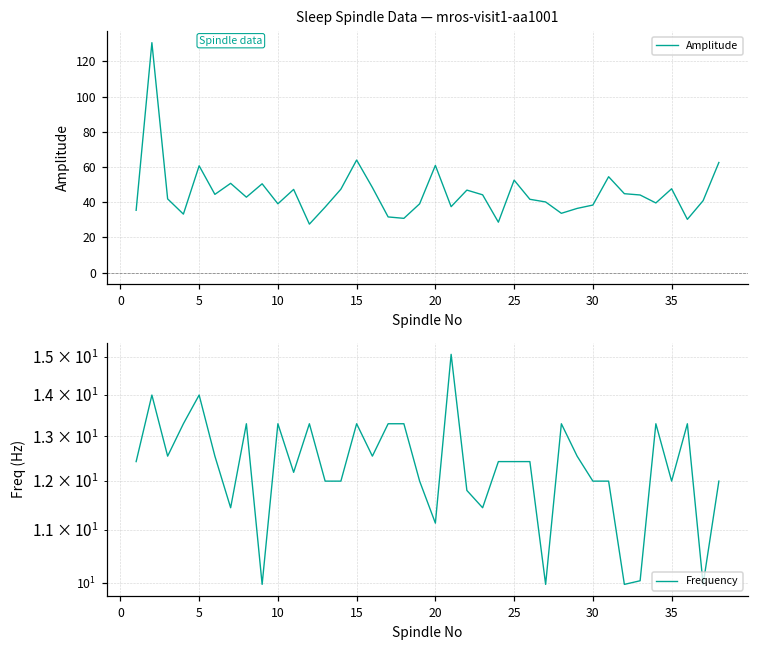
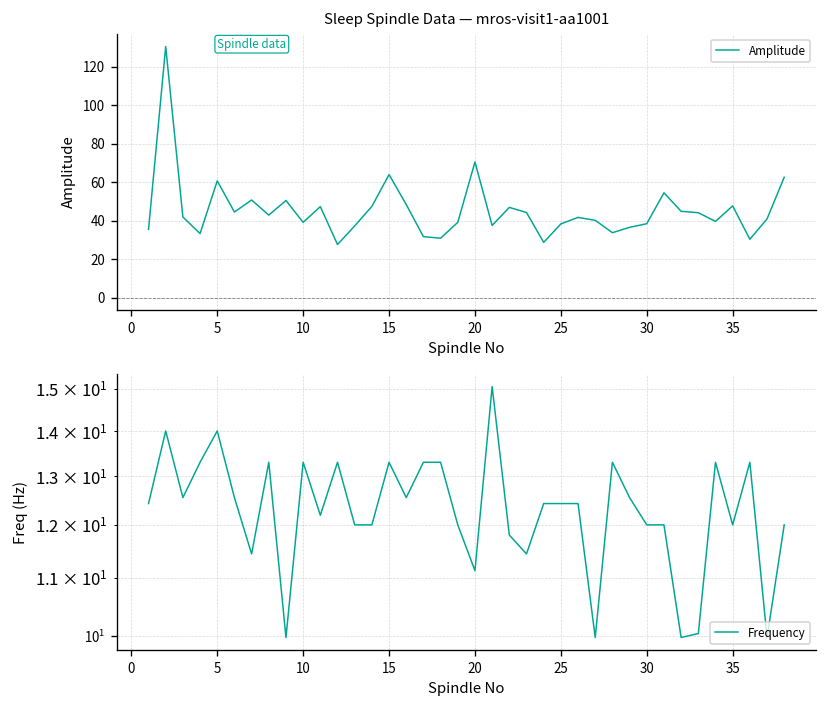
  {
    "Sleep Spindle Data — mros-visit1-aa1001": {
      "5": 61,
      "10": 39,
      "15": 64,
-     "20": 61,
-     "25": 53,
+     "20": 71,
+     "25": 38,
      "30": 38,
      "35": 48
    }
  }
